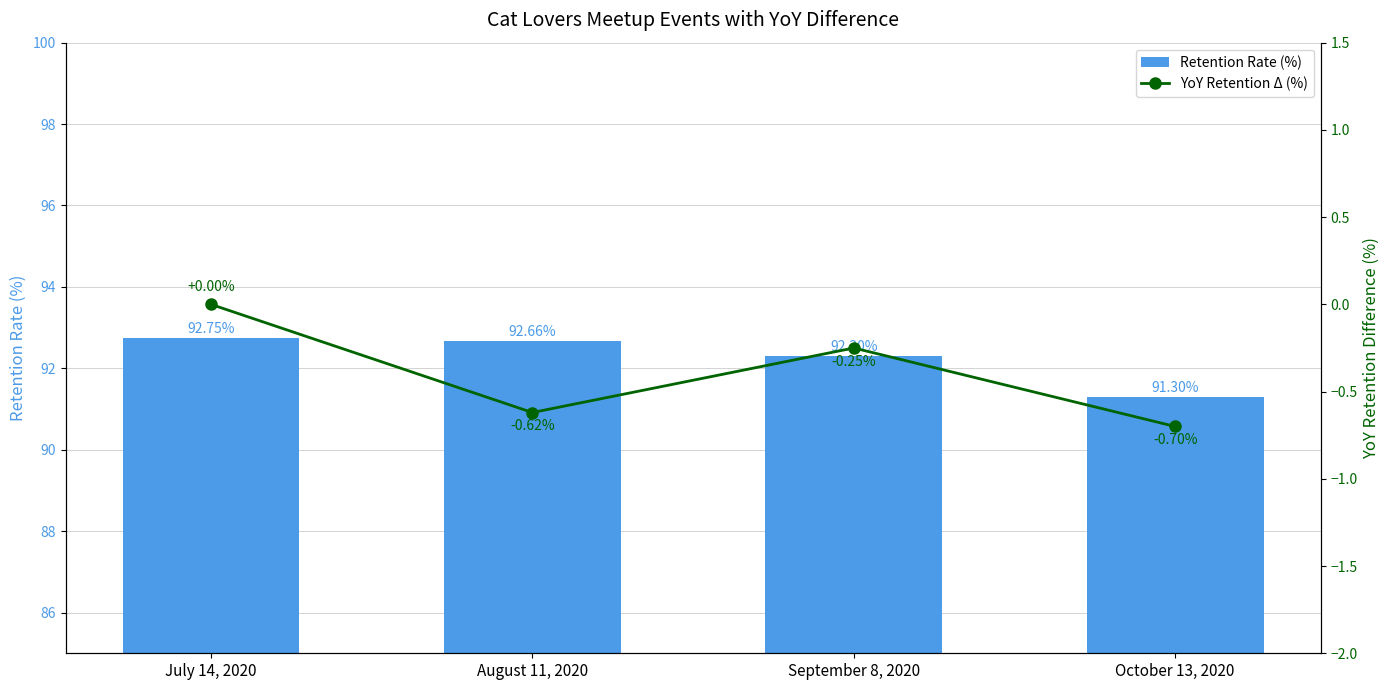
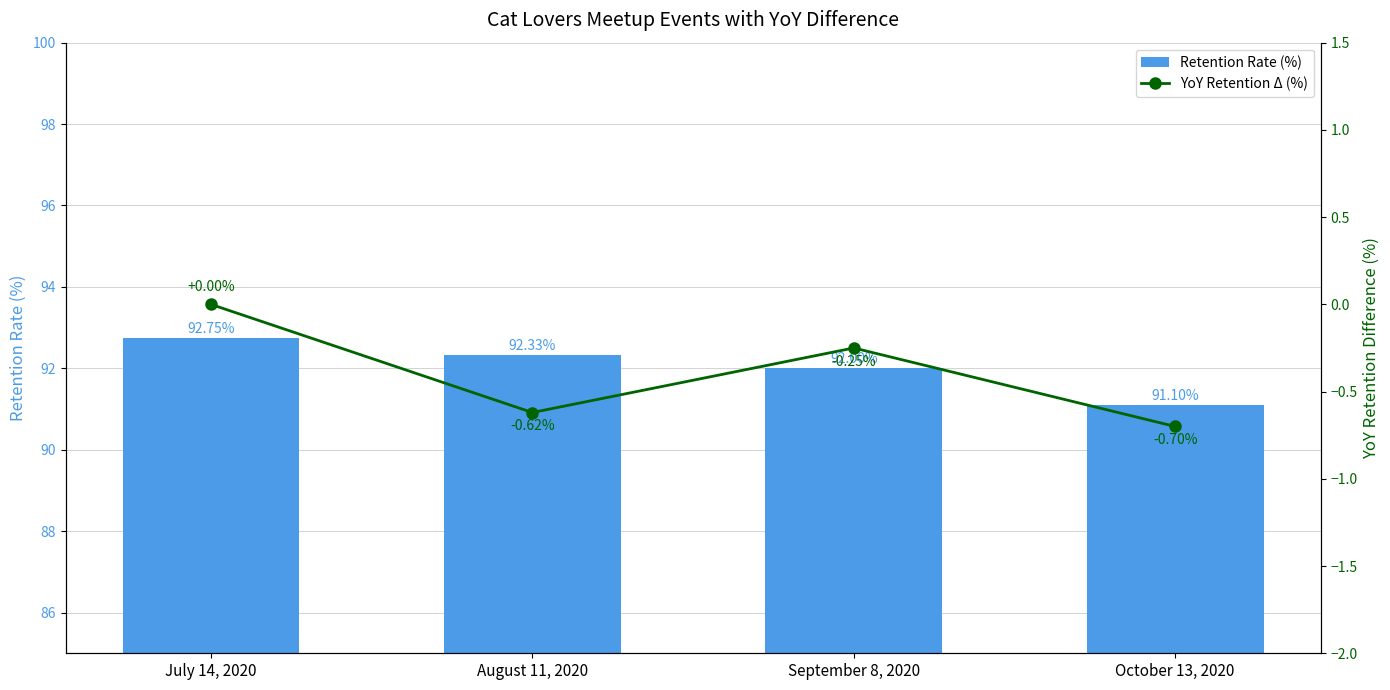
  {
    "Retention Rate (%)": {
      "July 14, 2020": "92.75%",
-     "August 11, 2020": "92.66%",
-     "September 8, 2020": "92.30%",
-     "October 13, 2020": "91.30%"
+     "August 11, 2020": "92.33%",
+     "September 8, 2020": "92.00%",
+     "October 13, 2020": "91.10%"
    },
    "YoY Retention Δ (%)": {
      "July 14, 2020": "+0.00%",
      "August 11, 2020": "-0.62%",
      "October 13, 2020": "-0.70%"
    }
  }
